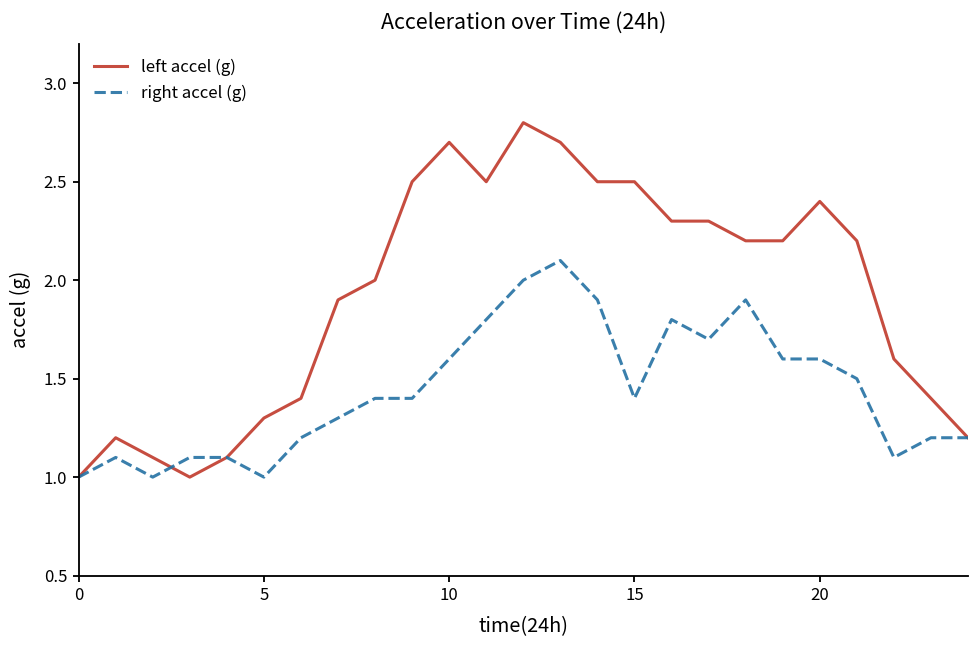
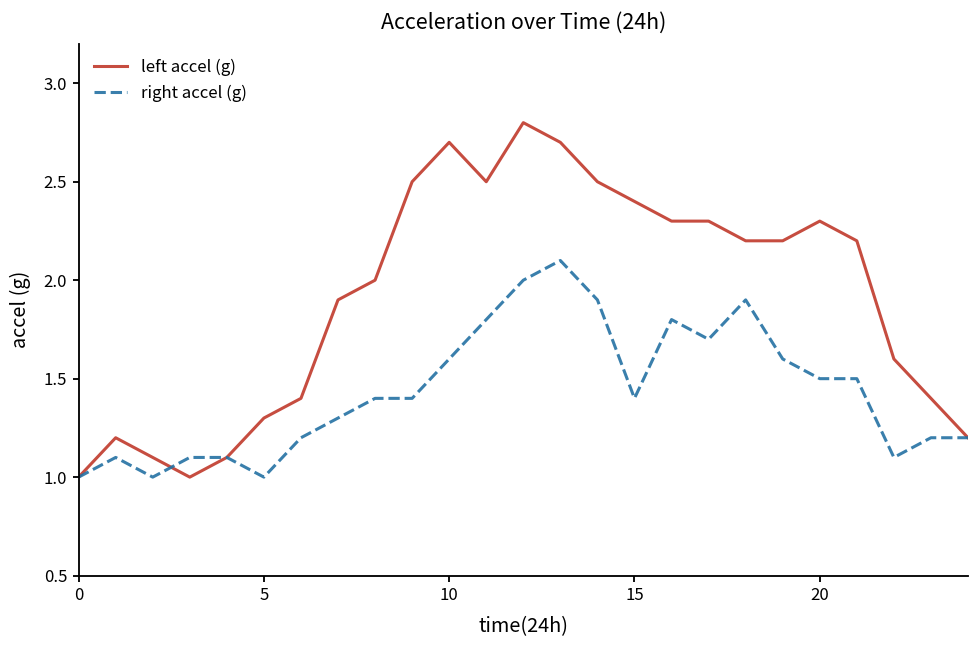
  {
    "left accel (g)": {
      "5": 1.3,
      "10": 2.7,
-     "15": 2.5,
-     "20": 2.4
+     "15": 2.4,
+     "20": 2.3
    },
    "right accel (g)": {
      "5": 1.0,
      "10": 1.6,
      "15": 1.4,
-     "20": 1.6
+     "20": 1.5
    }
  }
